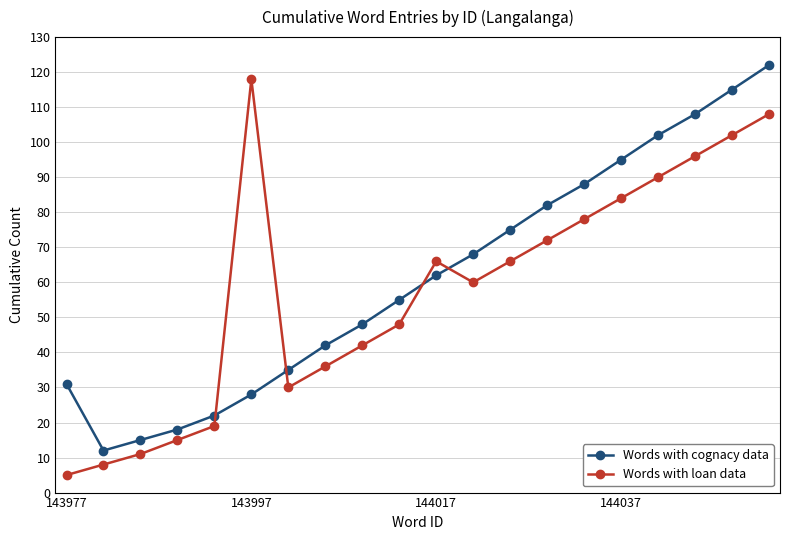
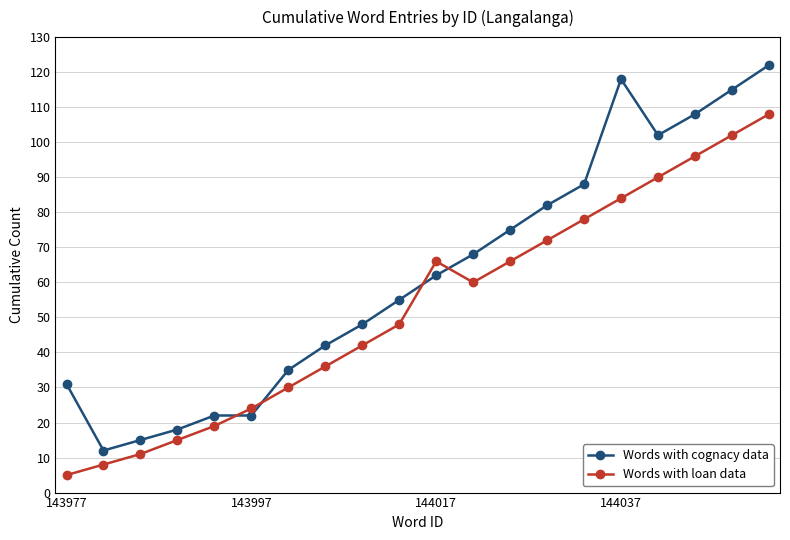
  {
    "Words with cognacy data": {
      "143977": 31,
-     "143997": 28,
+     "143997": 22,
      "144017": 62,
-     "144037": 95
+     "144037": 118
    },
    "Words with loan data": {
      "143977": 5,
-     "143997": 118,
+     "143997": 24,
      "144017": 66,
      "144037": 84
    }
  }
